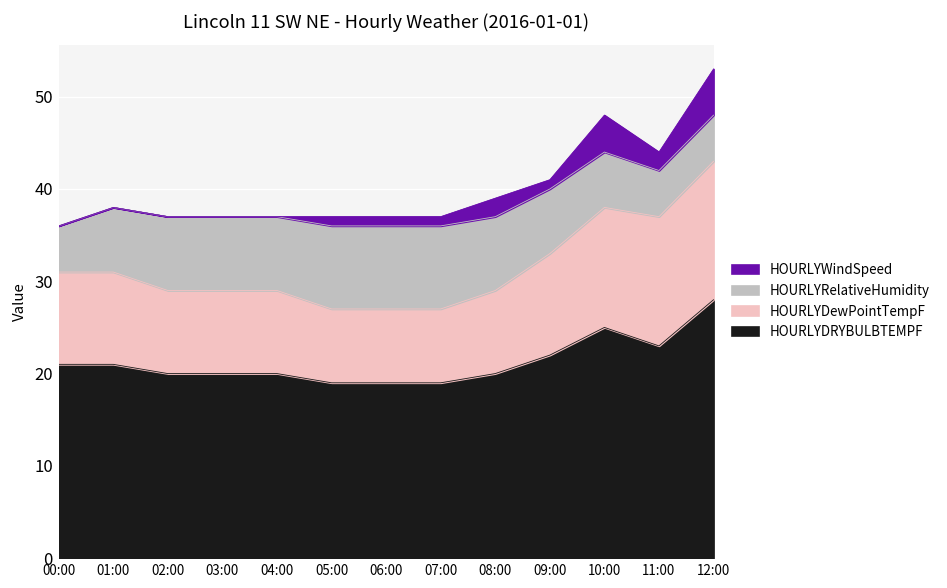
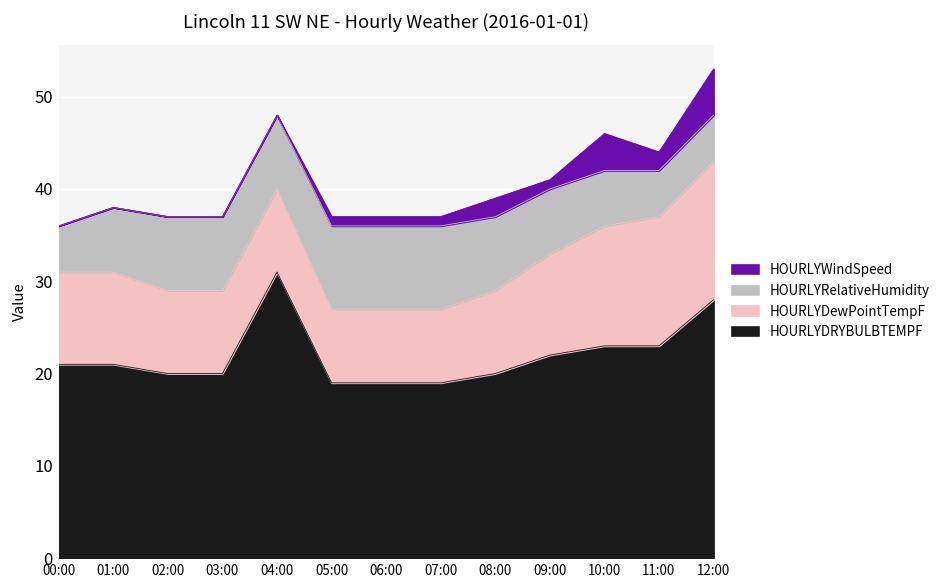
  {
    "HOURLYDRYBULBTEMPF": {
      "00:00": 21,
      "01:00": 21,
      "02:00": 20,
      "03:00": 20,
-     "04:00": 20,
+     "04:00": 31,
      "05:00": 19,
      "06:00": 19,
      "07:00": 19,
      "08:00": 20,
      "09:00": 22,
-     "10:00": 25,
+     "10:00": 23,
      "11:00": 23,
      "12:00": 28
    },
    "HOURLYWindSpeed": {
      "05:00": 1,
      "06:00": 1,
      "07:00": 1,
      "08:00": 2,
      "09:00": 1,
      "10:00": 4,
      "11:00": 2,
      "12:00": 5
    }
  }
